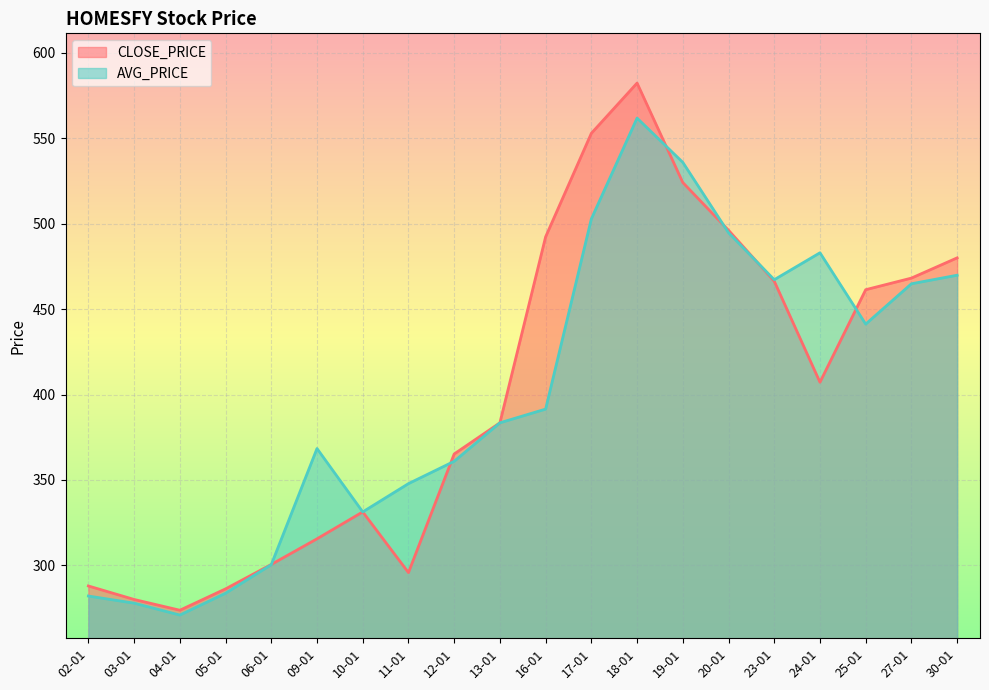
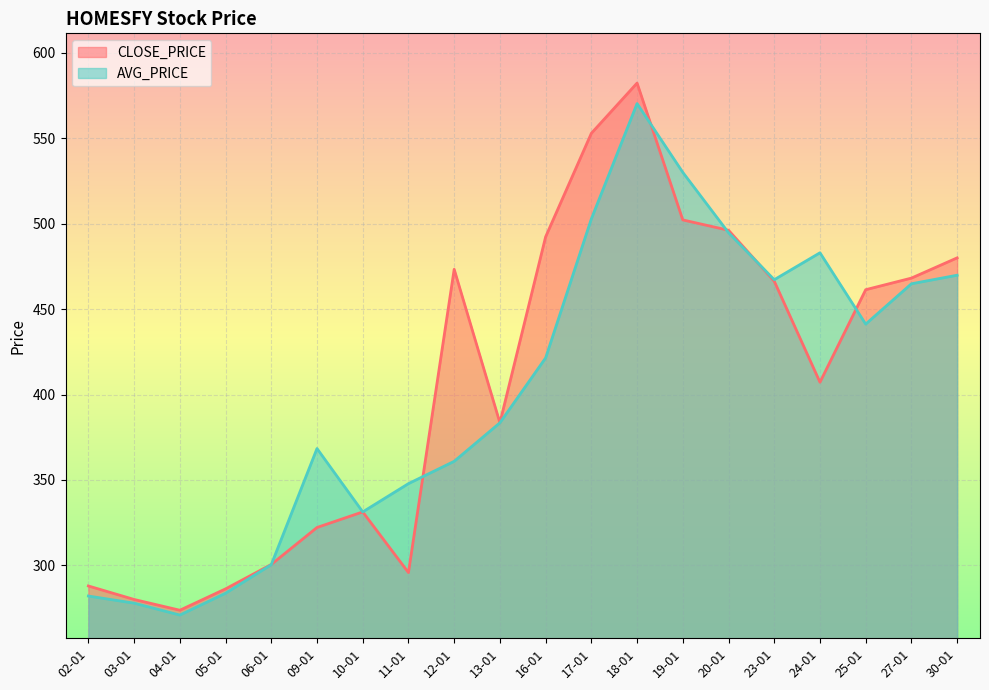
  {
    "CLOSE_PRICE": {
      "02-01": 288,
      "03-01": 280,
      "04-01": 274,
      "05-01": 286,
-     "09-01": 316,
+     "09-01": 322,
      "11-01": 296,
-     "12-01": 365,
+     "12-01": 473,
      "16-01": 492,
      "17-01": 553,
      "18-01": 582,
-     "19-01": 524,
+     "19-01": 502,
      "24-01": 407,
      "25-01": 461,
      "27-01": 468,
      "30-01": 480
    },
    "AVG_PRICE": {
      "02-01": 282,
      "03-01": 278,
      "04-01": 271,
      "05-01": 284,
      "09-01": 368,
      "11-01": 348,
      "12-01": 361,
-     "16-01": 391,
+     "16-01": 421,
      "17-01": 503,
-     "18-01": 562,
-     "19-01": 536,
+     "18-01": 570,
+     "19-01": 530,
      "24-01": 483,
      "25-01": 441,
      "27-01": 465,
      "30-01": 470
    }
  }
